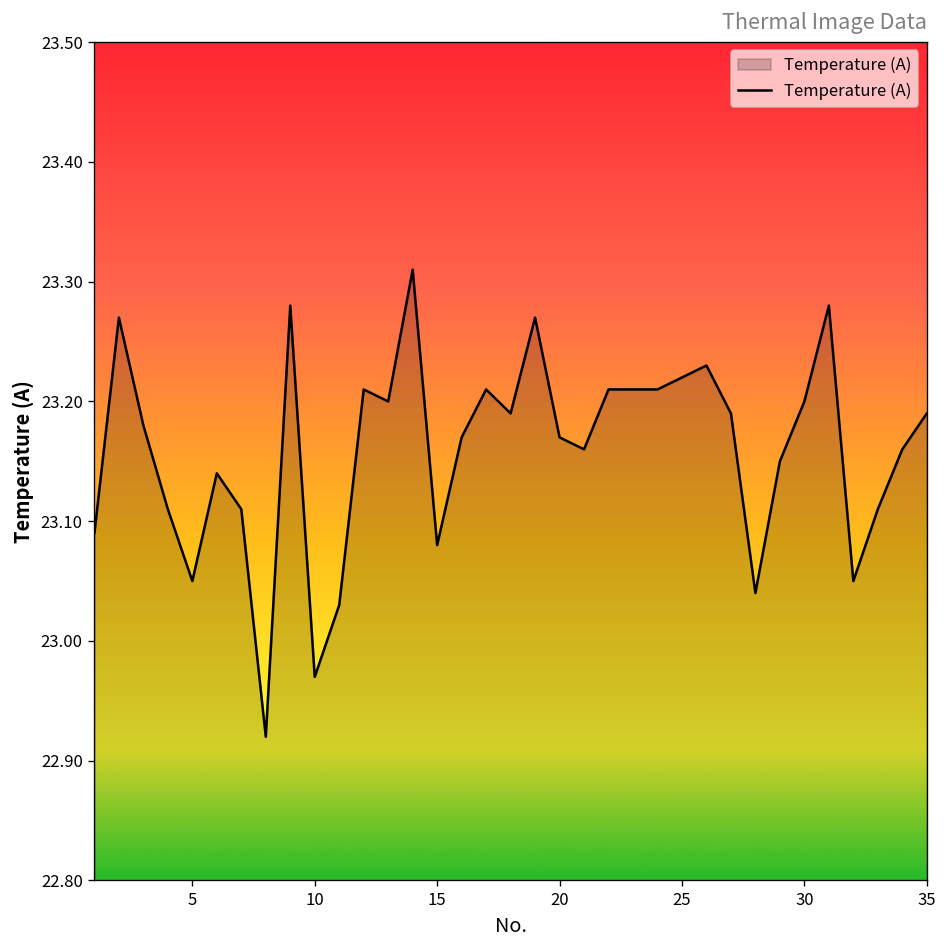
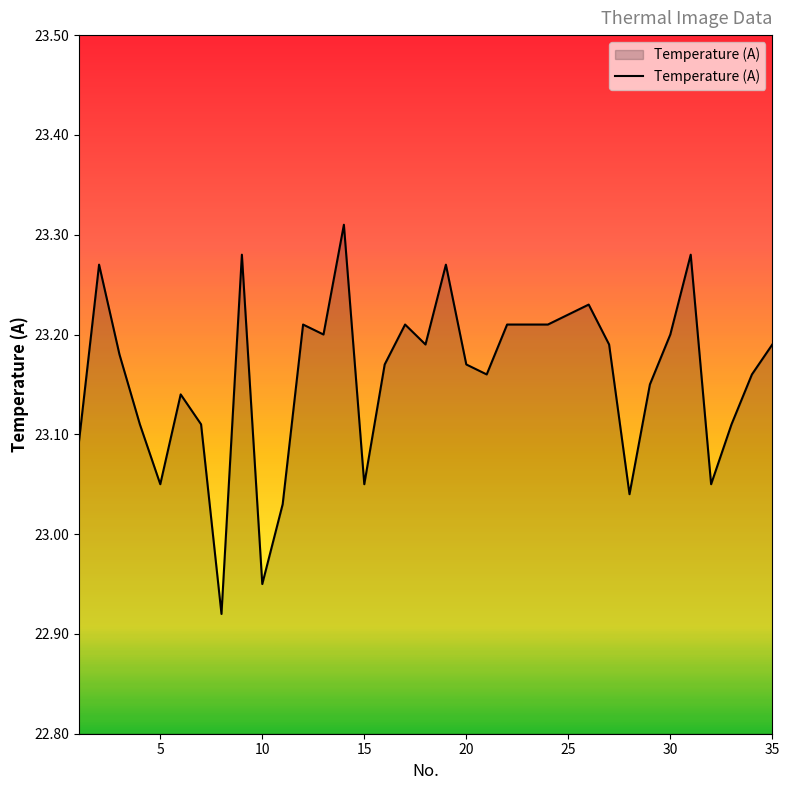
  {
    "5": 23.05,
-   "10": 22.97,
-   "15": 23.08,
+   "10": 22.95,
+   "15": 23.05,
    "20": 23.17,
    "25": 23.22,
    "30": 23.20,
    "35": 23.19
  }
